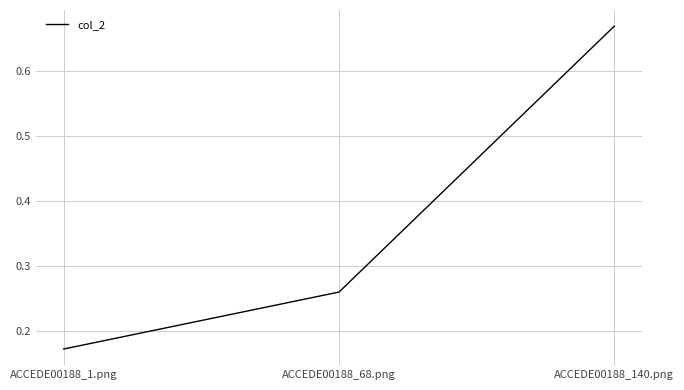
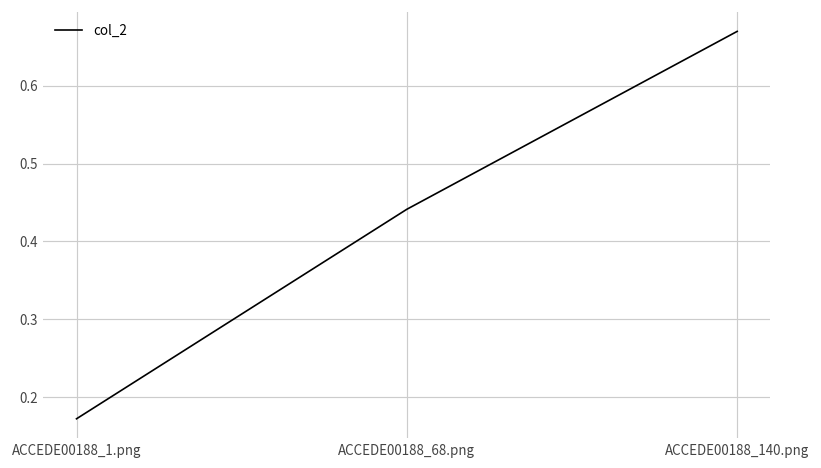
  {
    "ACCEDE00188_1.png": 0.17,
-   "ACCEDE00188_68.png": 0.26,
+   "ACCEDE00188_68.png": 0.44,
    "ACCEDE00188_140.png": 0.67
  }
